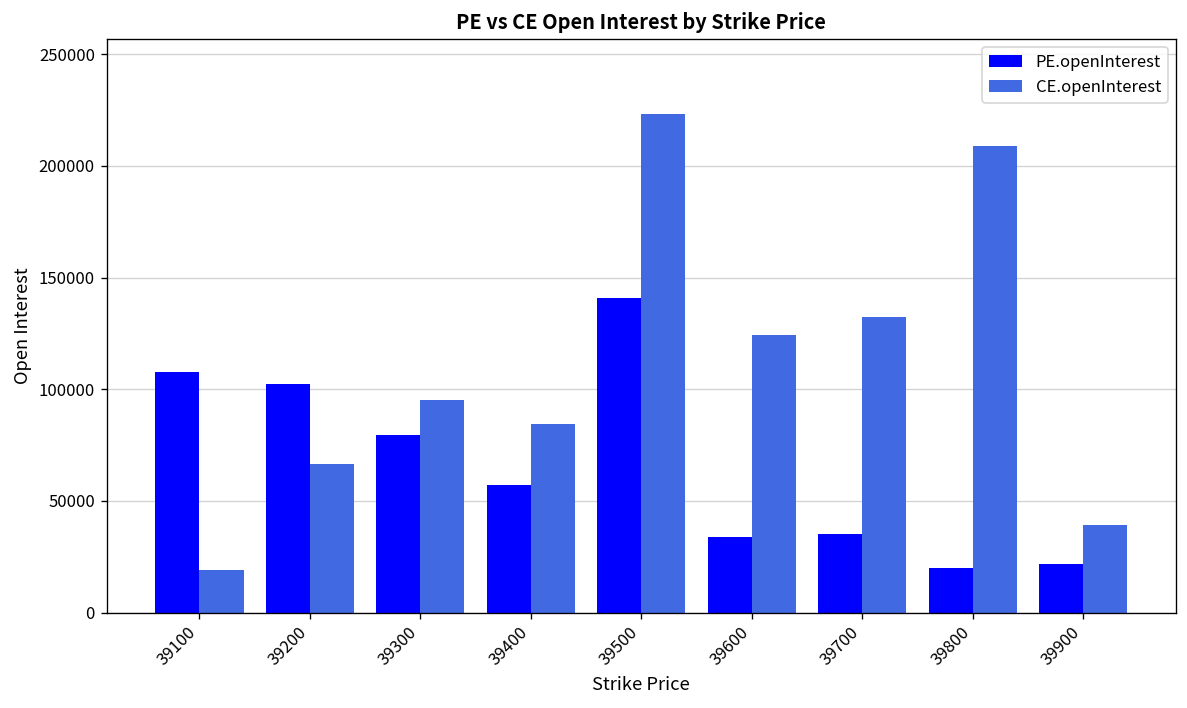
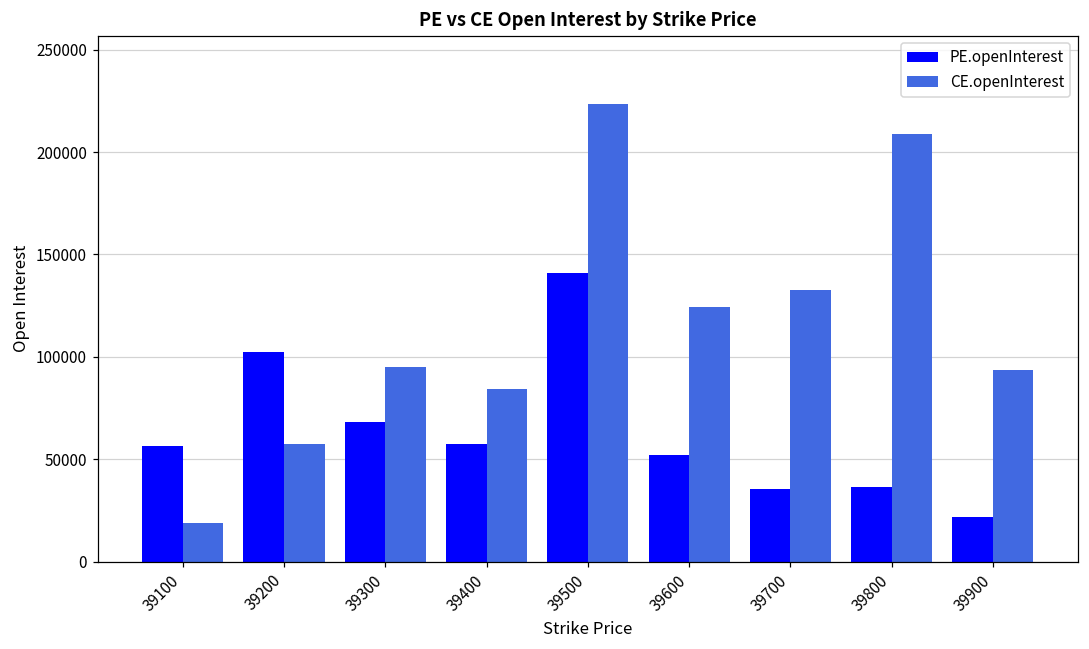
  {
    "PE.openInterest": {
-     "39100": 108000,
+     "39100": 56000,
      "39200": 102000,
-     "39300": 80000,
+     "39300": 68000,
      "39400": 57000,
      "39500": 141000,
-     "39600": 34000,
+     "39600": 52000,
      "39700": 35000,
-     "39800": 20000,
+     "39800": 37000,
      "39900": 22000
    },
    "CE.openInterest": {
      "39100": 19000,
-     "39200": 67000,
+     "39200": 57000,
      "39300": 95000,
      "39400": 84000,
      "39500": 223000,
      "39600": 124000,
      "39700": 133000,
      "39800": 209000,
-     "39900": 39000
+     "39900": 94000
    }
  }
